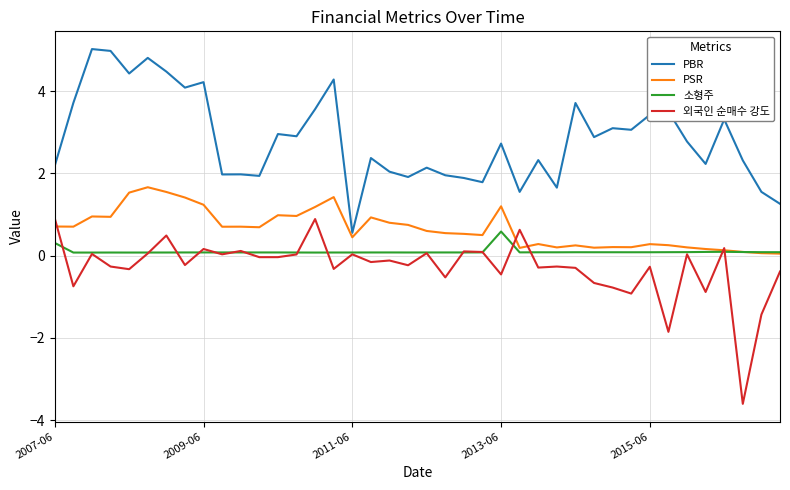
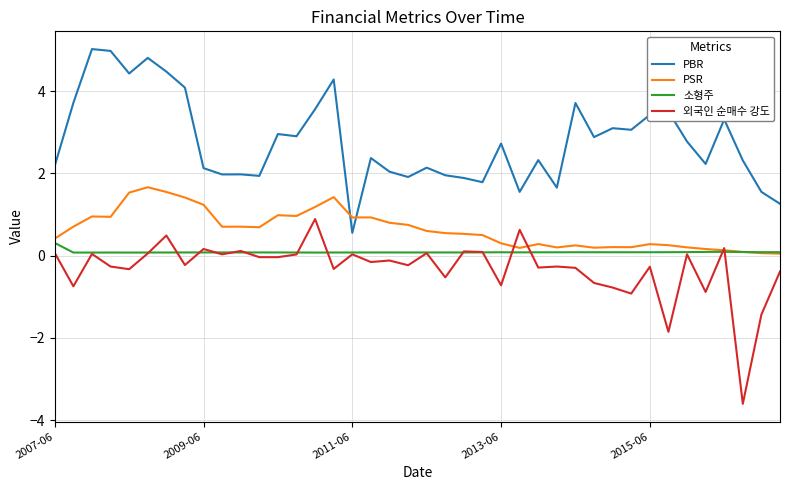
  {
    "PBR": {
      "2007-06": 2.2,
-     "2009-06": 4.2,
+     "2009-06": 2.1,
      "2011-06": 0.6,
      "2013-06": 2.7
    },
    "PSR": {
-     "2007-06": 0.7,
+     "2007-06": 0.4,
      "2009-06": 1.2,
-     "2011-06": 0.4,
-     "2013-06": 1.2,
+     "2011-06": 0.9,
+     "2013-06": 0.3,
      "2015-06": 0.3
    },
    "소형주": {
      "2007-06": 0.3,
      "2009-06": 0.1,
-     "2013-06": 0.6,
+     "2013-06": 0.1,
      "2015-06": 0.1
    },
    "외국인 순매수 강도": {
-     "2007-06": 0.9,
+     "2007-06": 0.1,
      "2009-06": 0.2,
-     "2013-06": -0.5,
+     "2013-06": -0.7,
      "2015-06": -0.3
    }
  }
